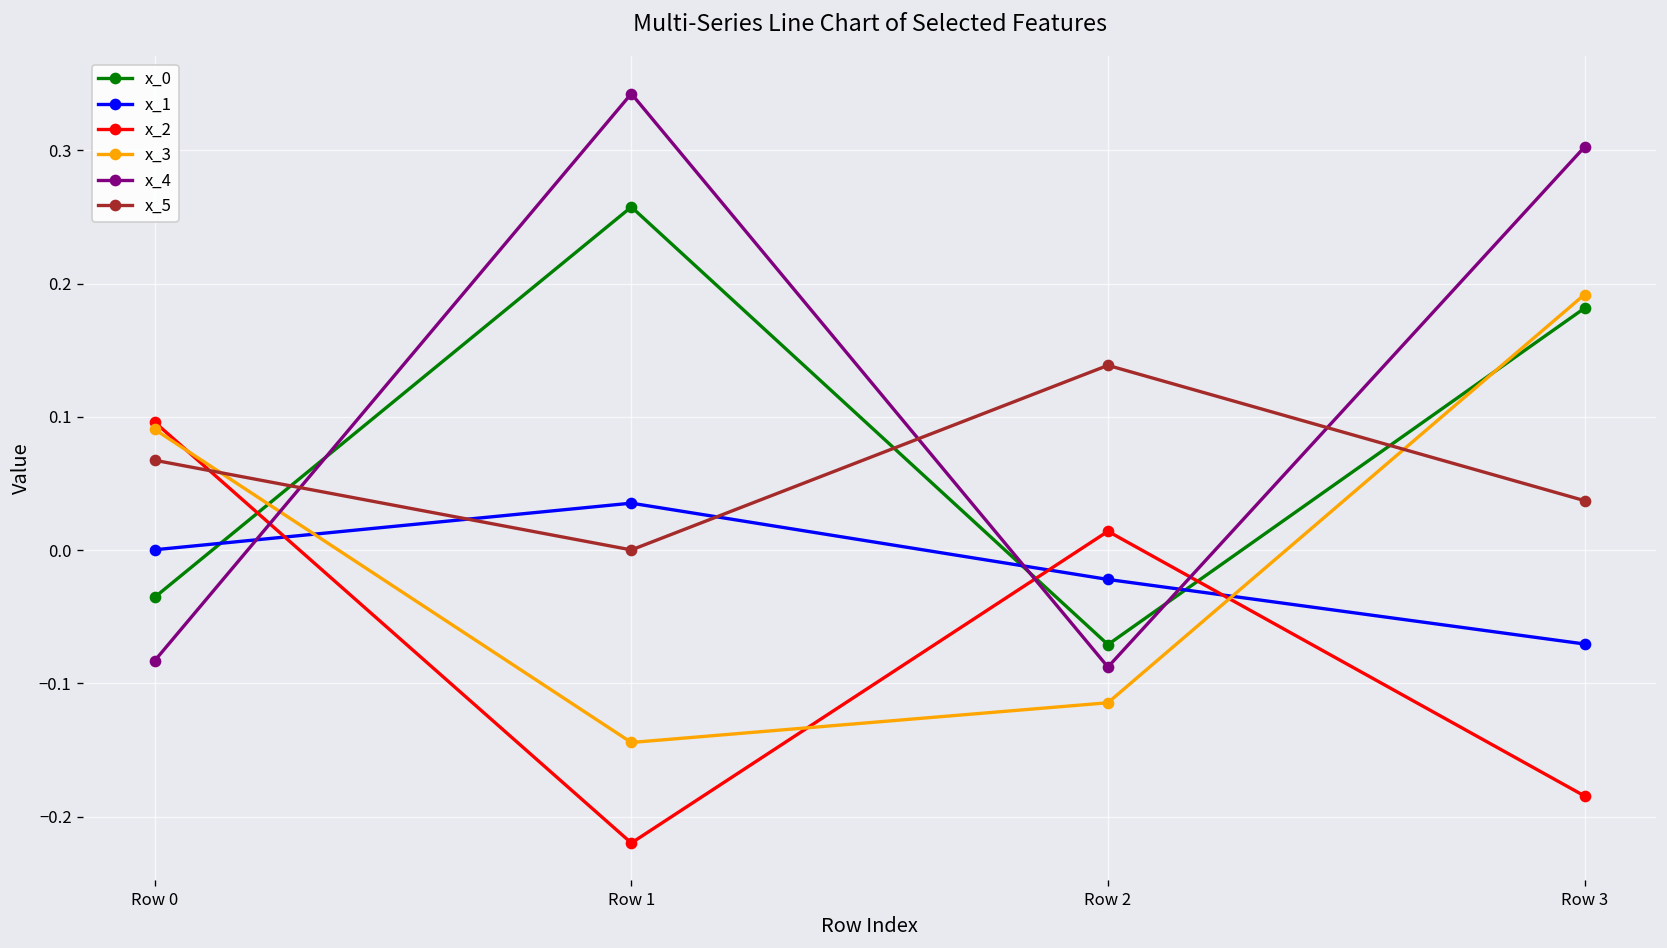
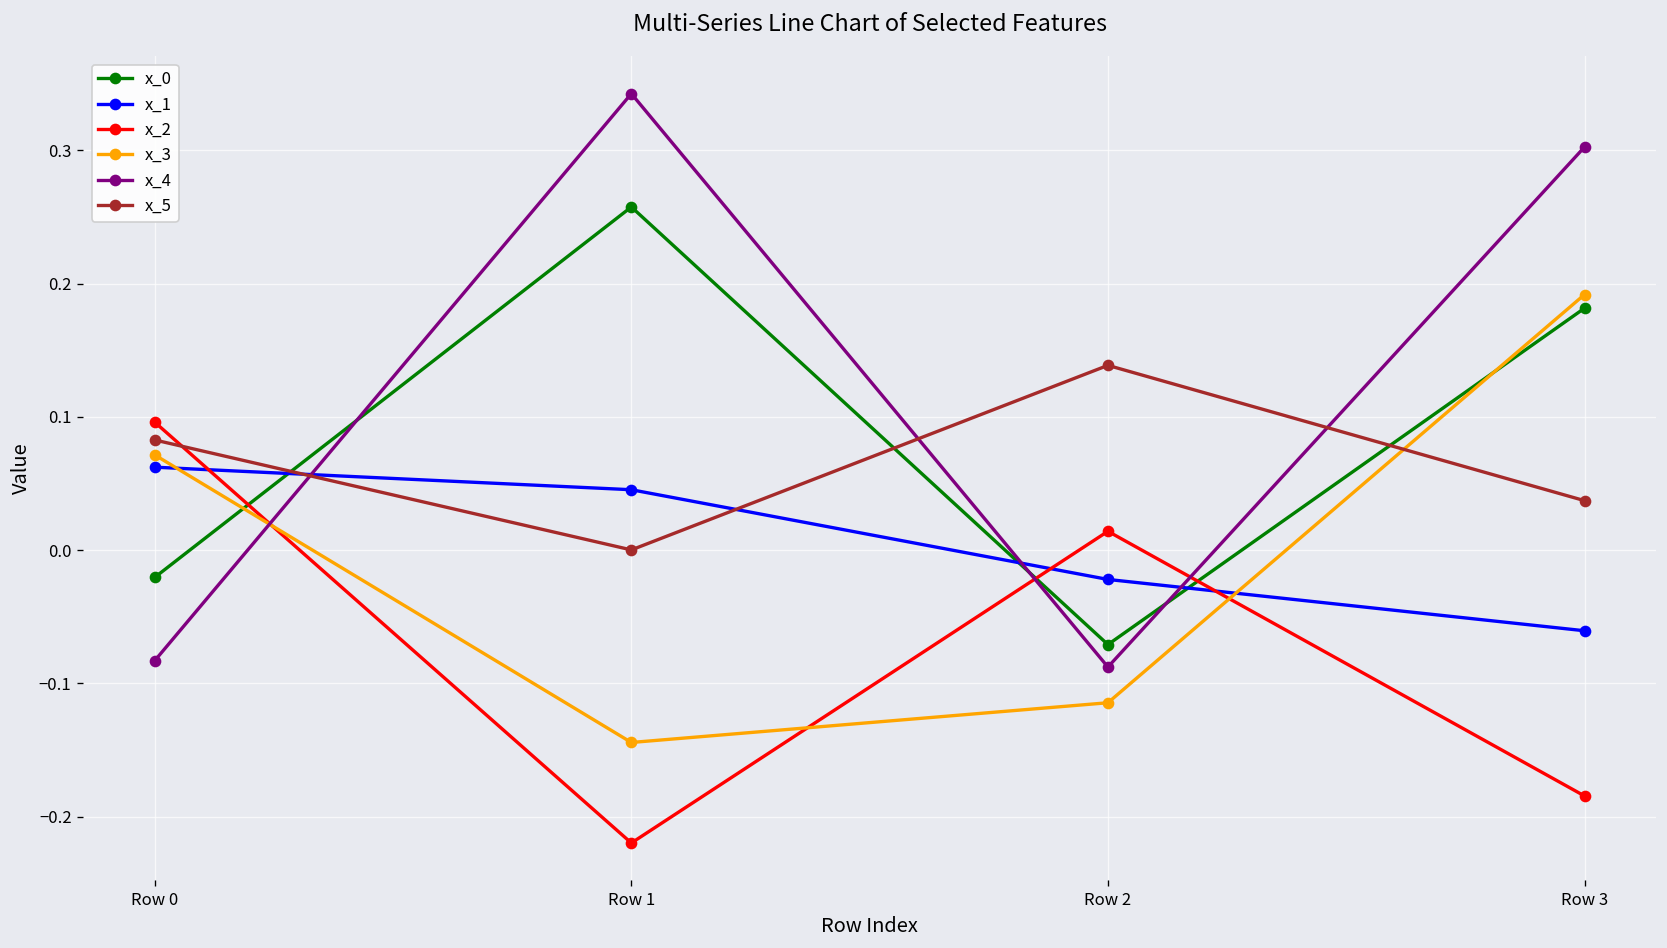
  {
    "x_0": {
-     "Row 0": -0.035,
+     "Row 0": -0.021,
      "Row 1": 0.257,
      "Row 2": -0.071,
      "Row 3": 0.181
    },
    "x_1": {
-     "Row 0": 0.000,
-     "Row 1": 0.035,
+     "Row 0": 0.062,
+     "Row 1": 0.045,
      "Row 2": -0.022,
-     "Row 3": -0.071
+     "Row 3": -0.061
    },
    "x_2": {
      "Row 0": 0.096,
      "Row 1": -0.220,
      "Row 2": 0.014,
      "Row 3": -0.185
    },
    "x_3": {
-     "Row 0": 0.090,
+     "Row 0": 0.071,
      "Row 1": -0.144,
      "Row 2": -0.115,
      "Row 3": 0.192
    },
    "x_4": {
      "Row 0": -0.083,
      "Row 1": 0.342,
      "Row 2": -0.088,
      "Row 3": 0.302
    },
    "x_5": {
-     "Row 0": 0.067,
+     "Row 0": 0.083,
      "Row 1": 0.000,
      "Row 2": 0.139,
      "Row 3": 0.037
    }
  }
